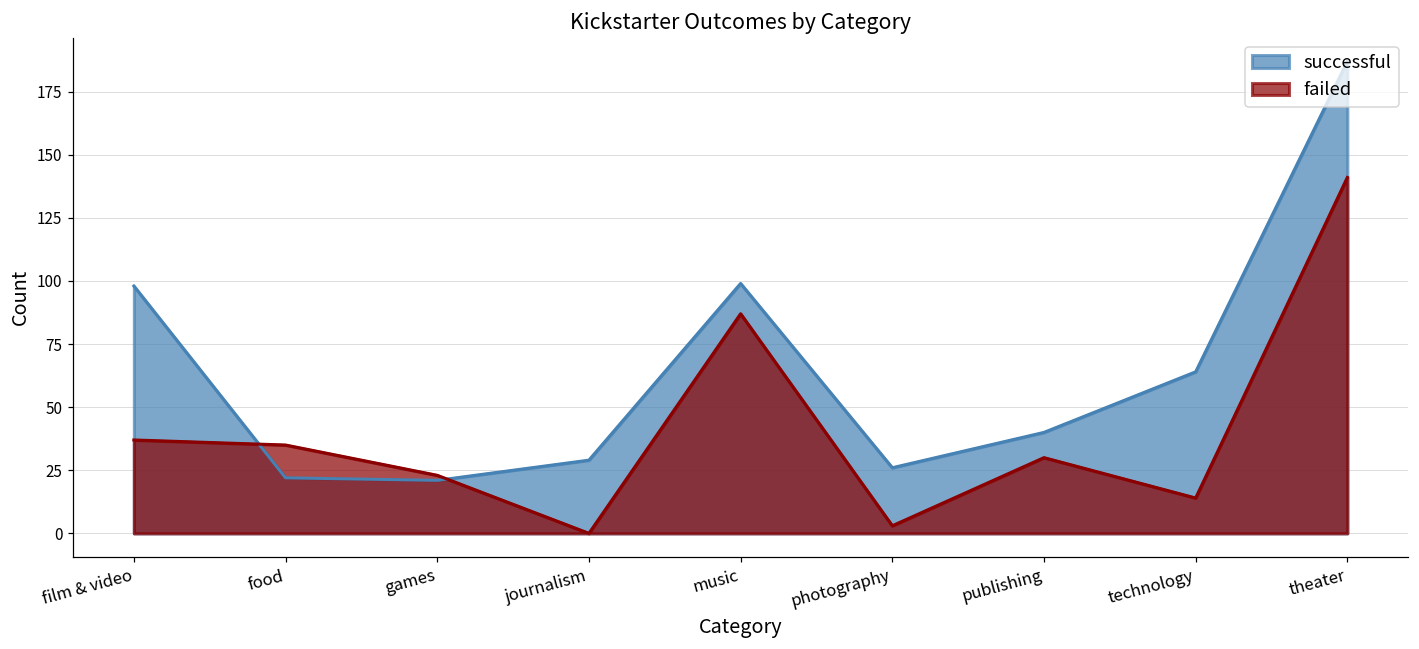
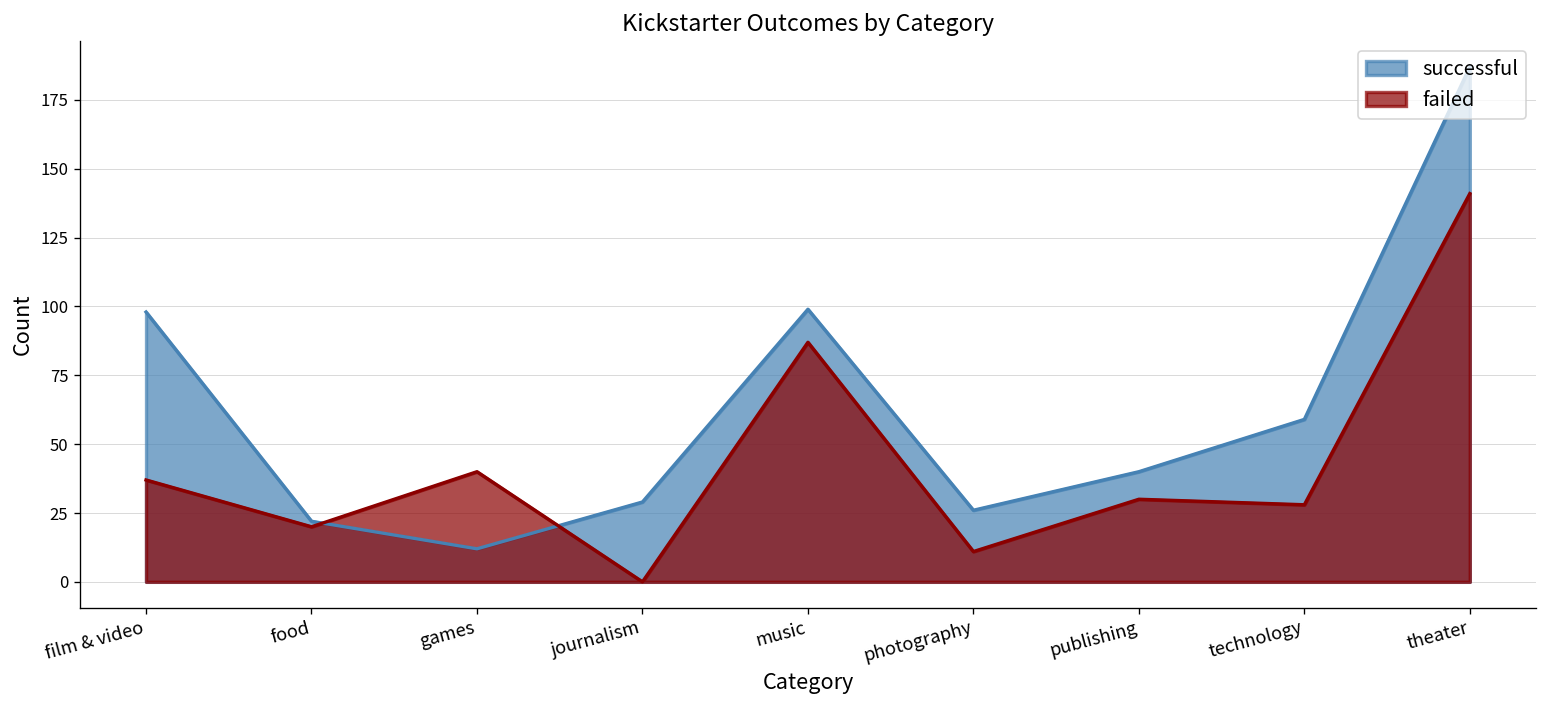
  {
    "successful": {
      "film & video": 98,
      "food": 22,
-     "games": 21,
+     "games": 12,
      "journalism": 29,
      "music": 99,
      "photography": 26,
      "publishing": 40,
-     "technology": 64
+     "technology": 59
    },
    "failed": {
      "film & video": 37,
-     "food": 35,
-     "games": 23,
+     "food": 20,
+     "games": 40,
      "journalism": 0,
      "music": 87,
-     "photography": 3,
+     "photography": 11,
      "publishing": 30,
-     "technology": 14,
+     "technology": 28,
      "theater": 141
    }
  }
